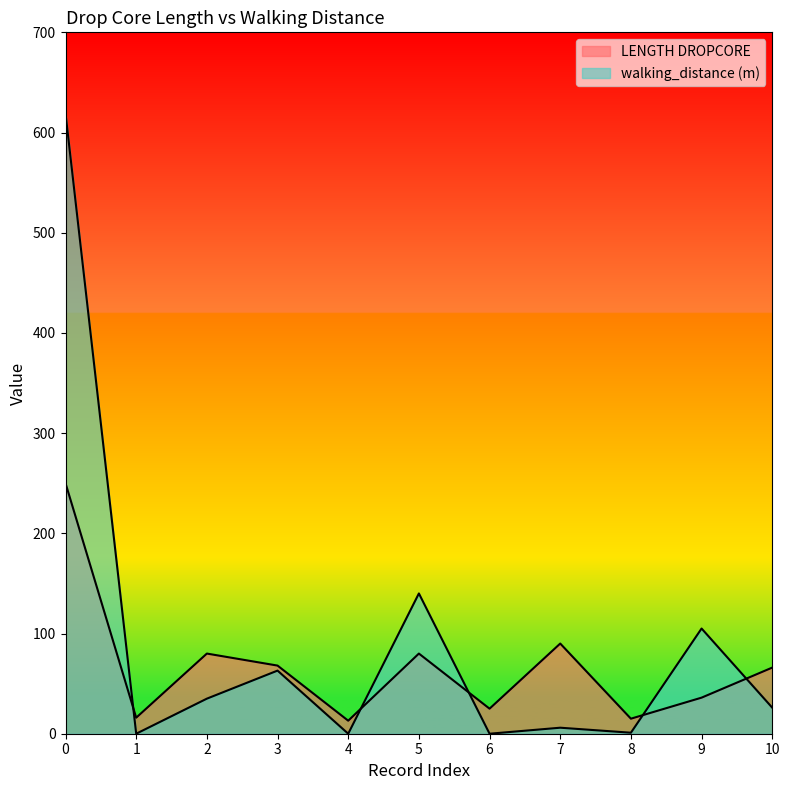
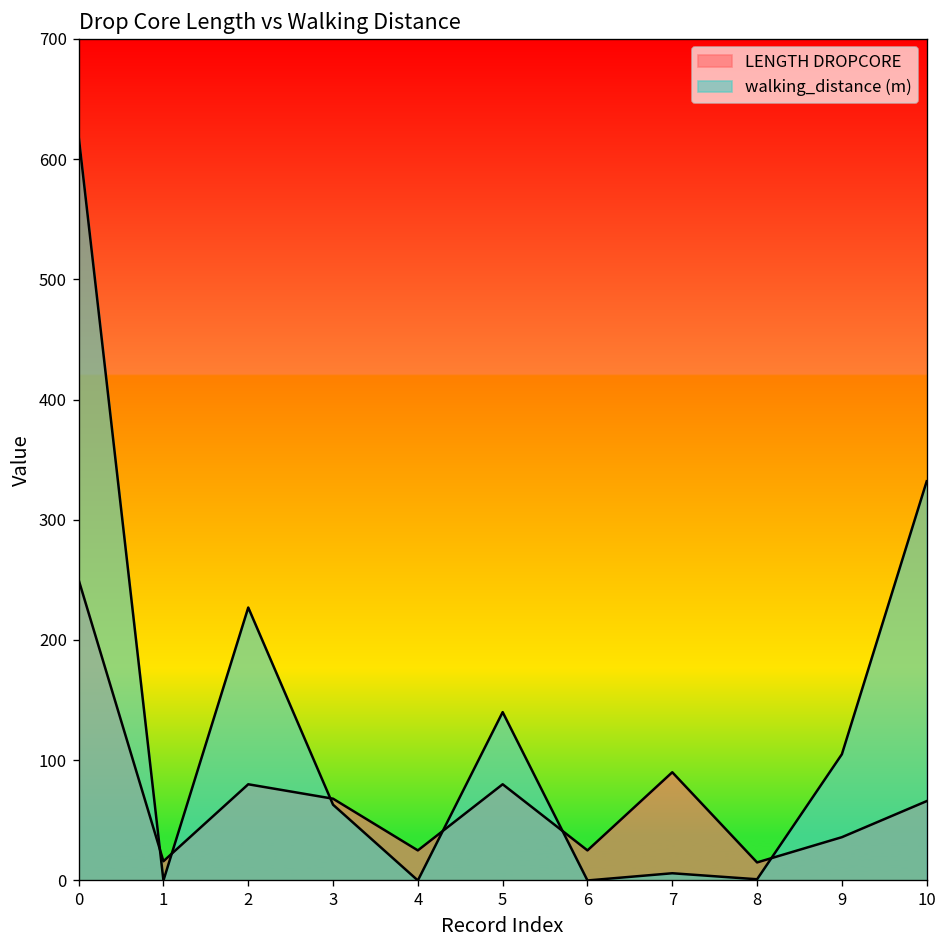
  {
    "LENGTH DROPCORE": {
      "0": 250,
      "1": 16,
      "2": 80,
      "3": 68,
-     "4": 13,
+     "4": 25,
      "5": 80,
      "6": 25,
      "7": 90,
      "8": 15,
      "9": 36,
      "10": 66
    },
    "walking_distance (m)": {
      "0": 619,
      "1": 0,
-     "2": 35,
+     "2": 227,
      "3": 63,
      "4": 0,
      "5": 140,
      "6": 0,
      "7": 6,
      "8": 1,
      "9": 105,
-     "10": 26
+     "10": 332
    }
  }
